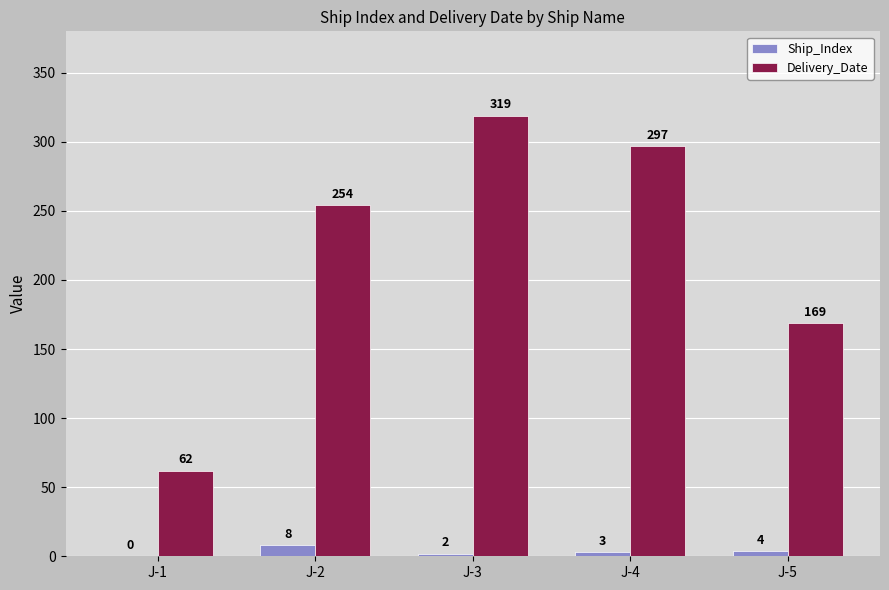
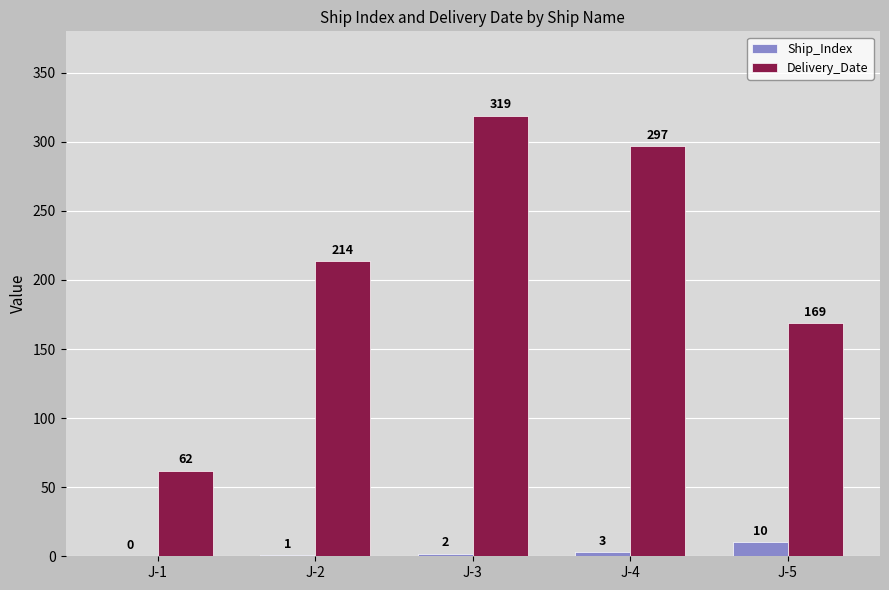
  {
    "Ship_Index": {
      "J-1": 0,
-     "J-2": 8,
+     "J-2": 1,
      "J-3": 2,
      "J-4": 3,
-     "J-5": 4
+     "J-5": 10
    },
    "Delivery_Date": {
      "J-1": 62,
-     "J-2": 254,
+     "J-2": 214,
      "J-3": 319,
      "J-4": 297,
      "J-5": 169
    }
  }
